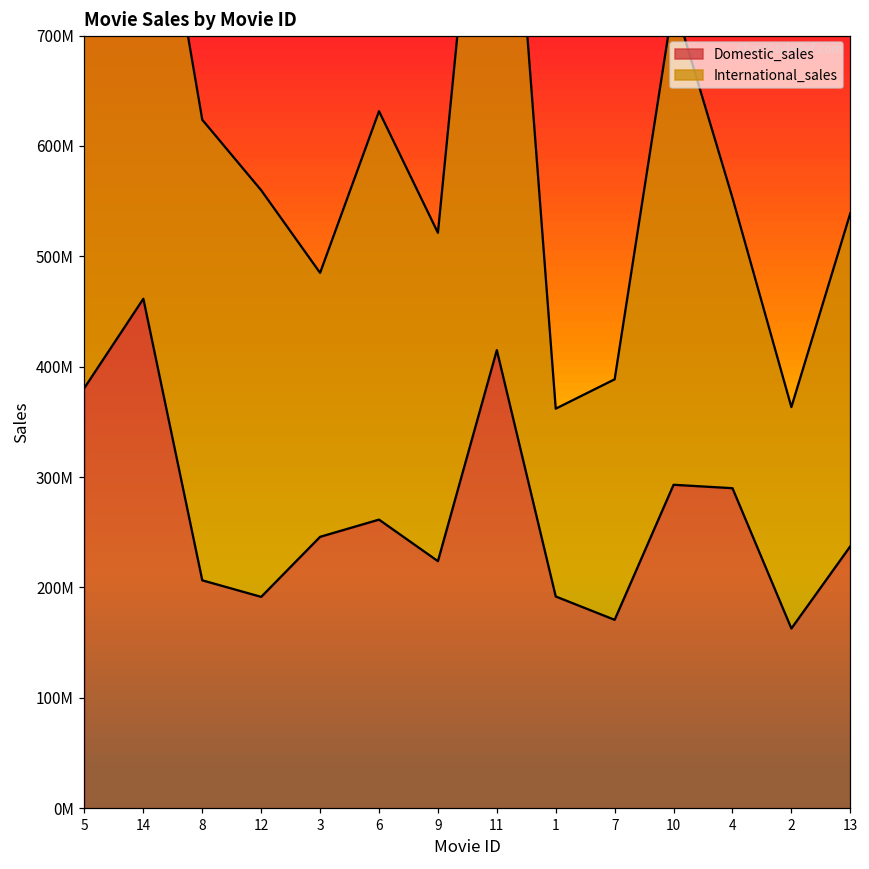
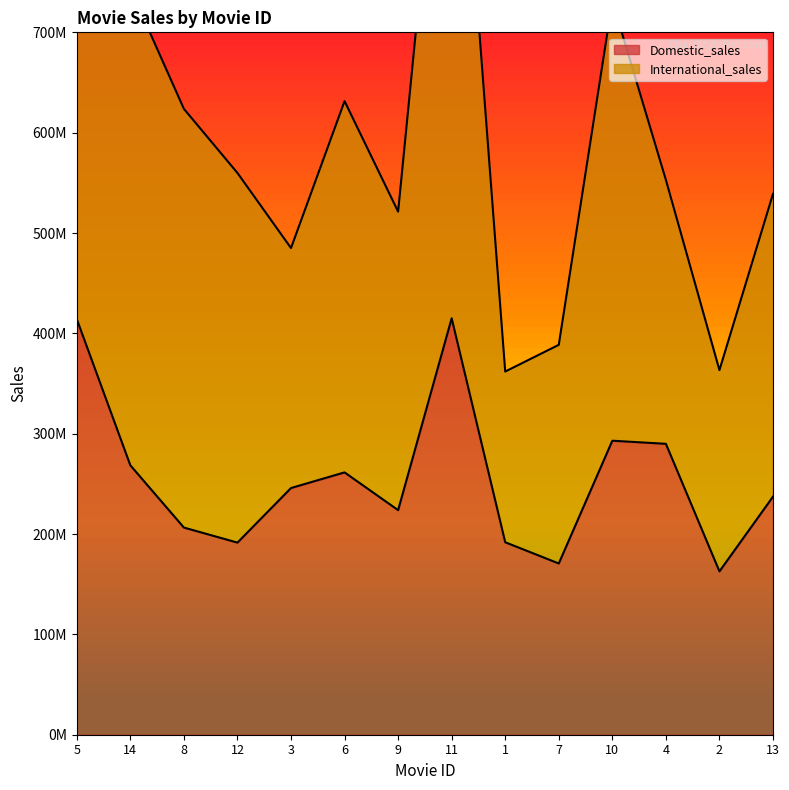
  {
    "Domestic_sales": {
-     "5": 381000000,
-     "14": 462000000,
+     "5": 414000000,
+     "14": 268000000,
      "8": 206000000,
      "12": 191000000,
      "3": 246000000,
      "6": 261000000,
      "9": 224000000,
      "11": 415000000,
      "1": 192000000,
      "7": 171000000,
      "10": 293000000,
      "4": 290000000,
      "2": 163000000,
      "13": 237000000
    },
    "International_sales": {
      "8": 417000000,
      "12": 368000000,
      "3": 239000000,
      "6": 370000000,
      "9": 298000000,
      "1": 170000000,
      "7": 218000000,
      "4": 263000000,
      "2": 201000000,
      "13": 302000000
    }
  }
